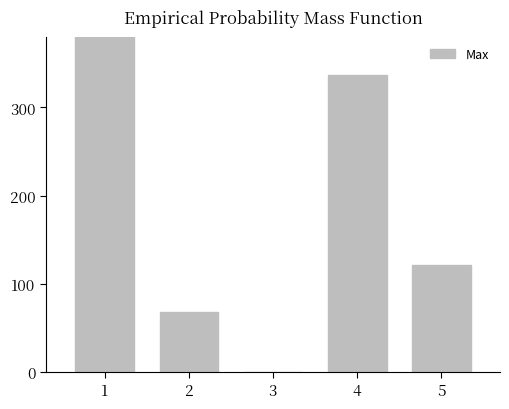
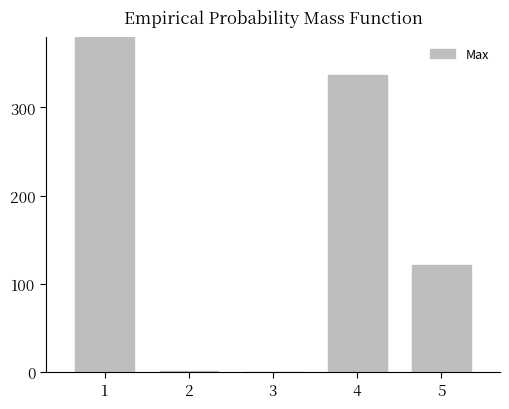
  {
-   "2": 70,
+   "2": 0,
    "3": 0,
    "4": 340,
    "5": 120
  }
